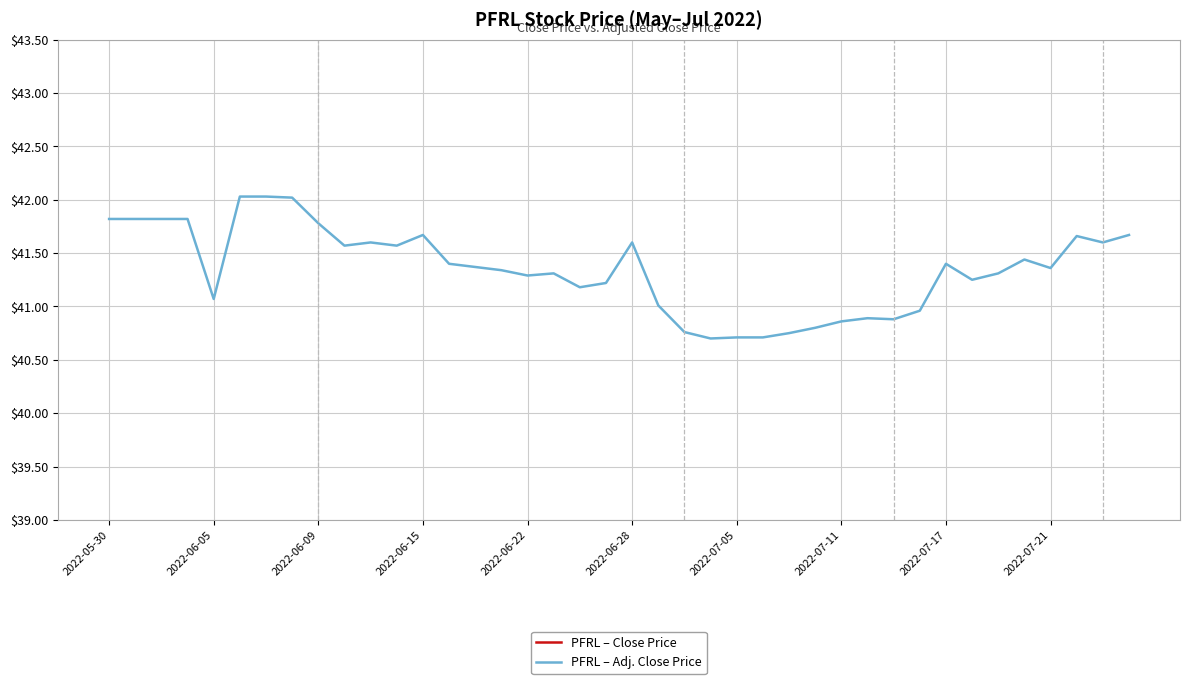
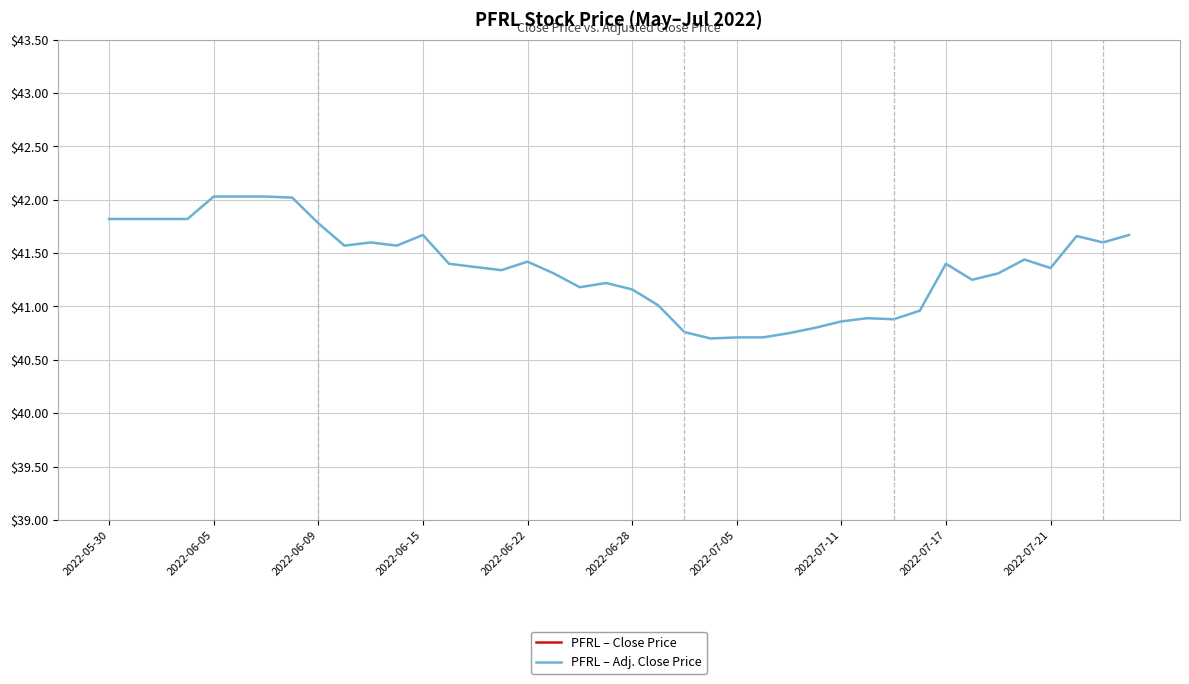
  {
    "PFRL – Adj. Close Price": {
      "2022-05-30": "$41.82",
-     "2022-06-05": "$41.07",
+     "2022-06-05": "$42.03",
      "2022-06-09": "$41.78",
      "2022-06-15": "$41.67",
-     "2022-06-22": "$41.29",
-     "2022-06-28": "$41.60",
+     "2022-06-22": "$41.42",
+     "2022-06-28": "$41.16",
      "2022-07-05": "$40.71",
      "2022-07-11": "$40.86",
      "2022-07-17": "$41.40",
      "2022-07-21": "$41.36"
    }
  }
